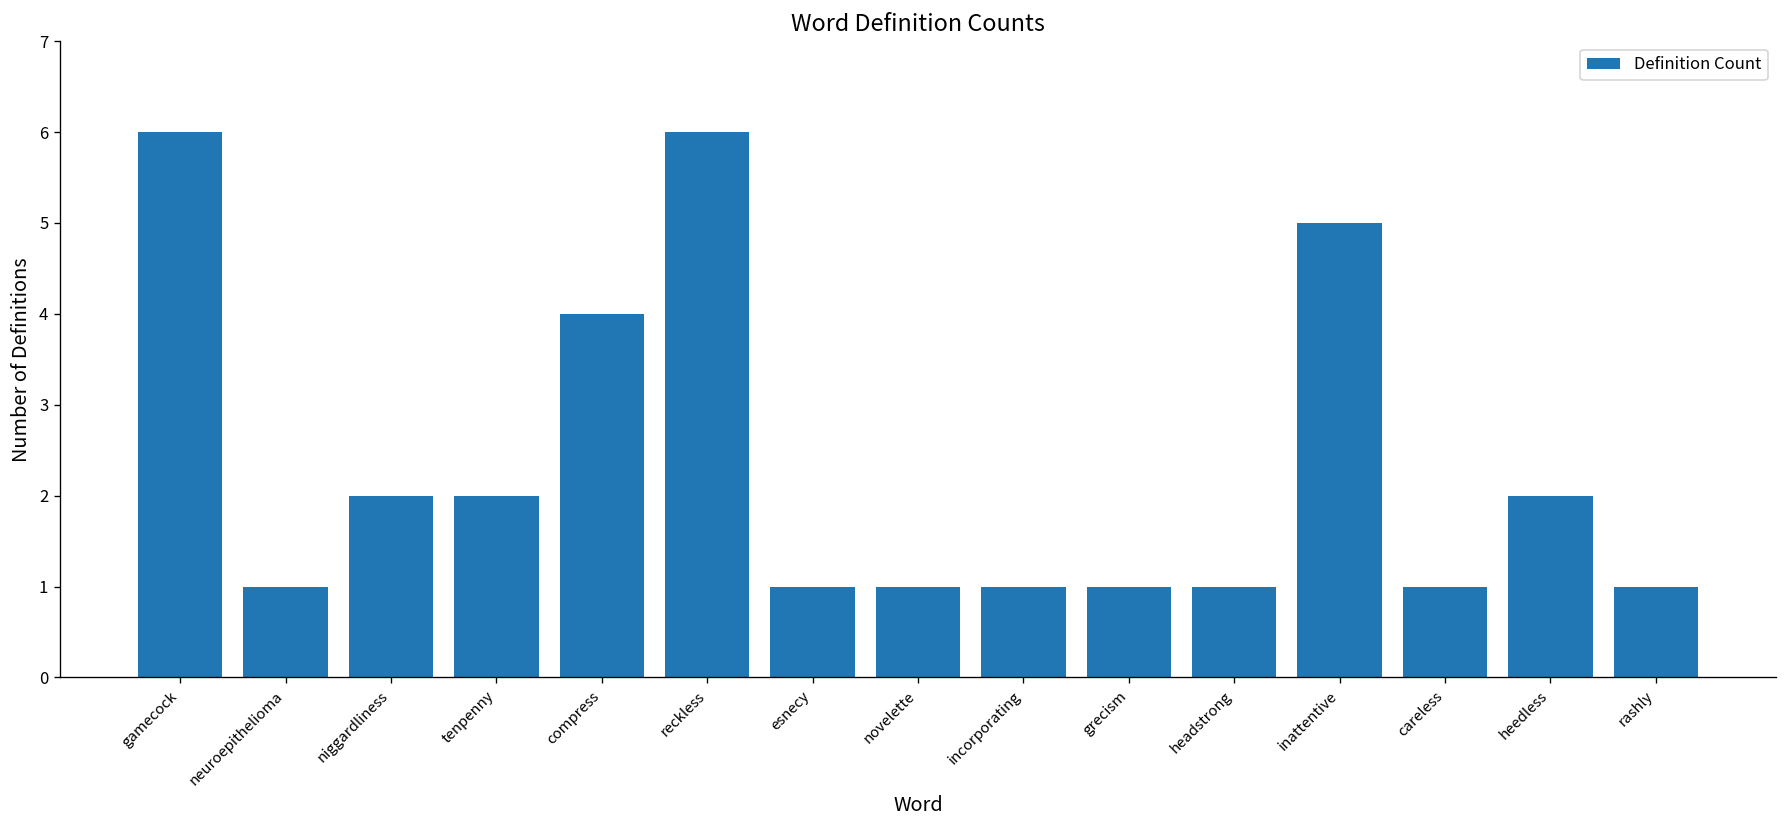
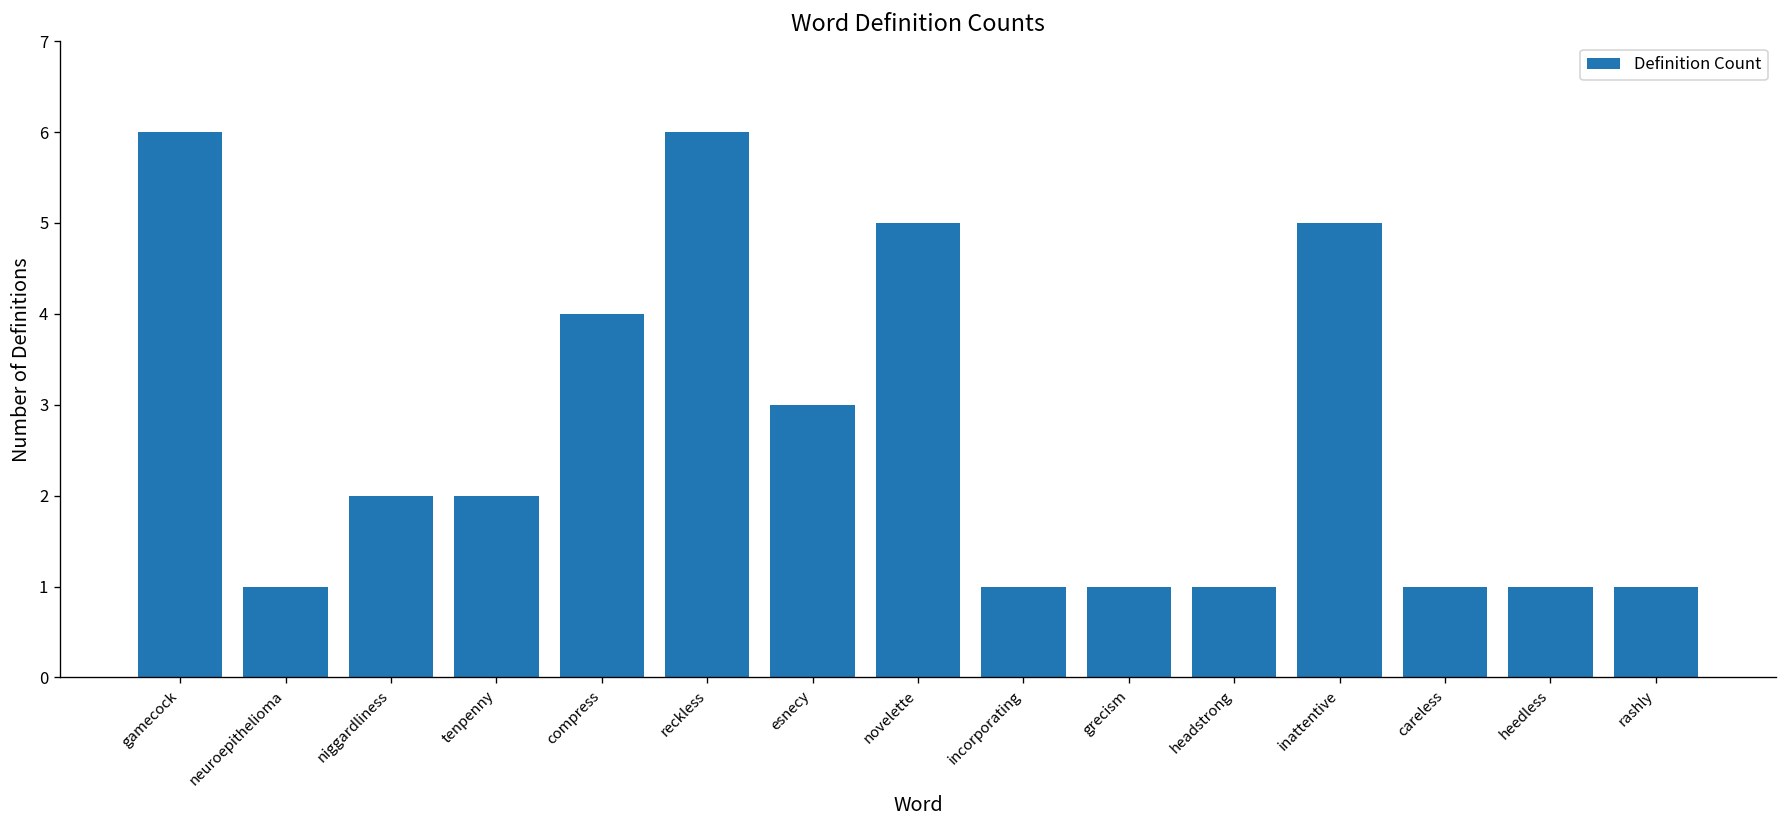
  {
    "gamecock": 6,
    "neuroepithelioma": 1,
    "niggardliness": 2,
    "tenpenny": 2,
    "compress": 4,
    "reckless": 6,
-   "esnecy": 1,
-   "novelette": 1,
+   "esnecy": 3,
+   "novelette": 5,
    "incorporating": 1,
    "grecism": 1,
    "headstrong": 1,
    "inattentive": 5,
    "careless": 1,
-   "heedless": 2,
+   "heedless": 1,
    "rashly": 1
  }
